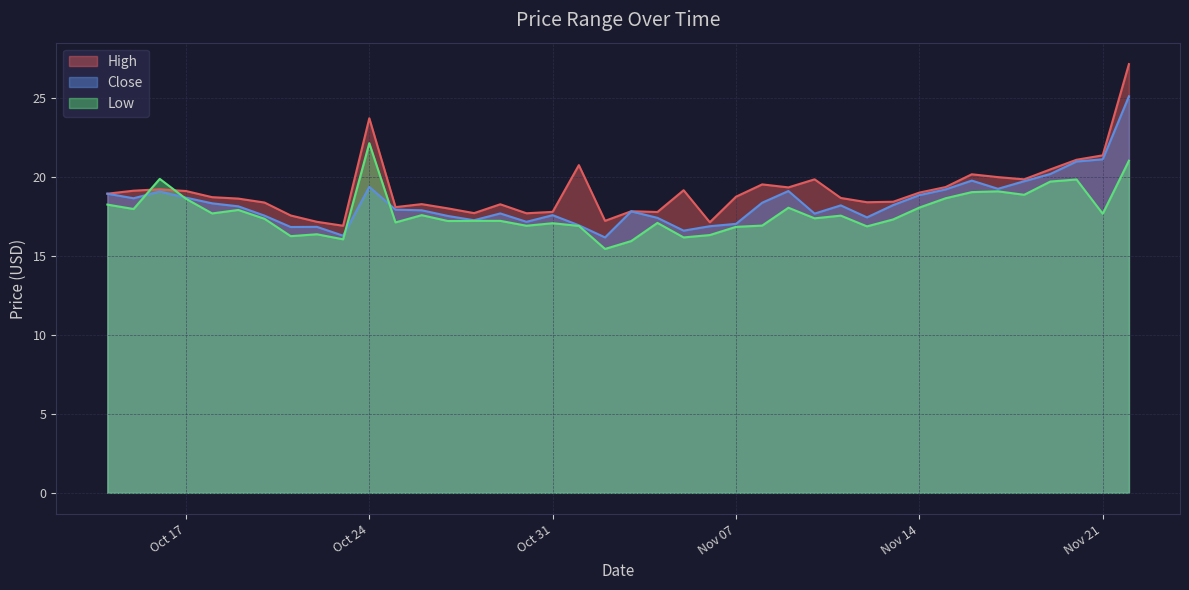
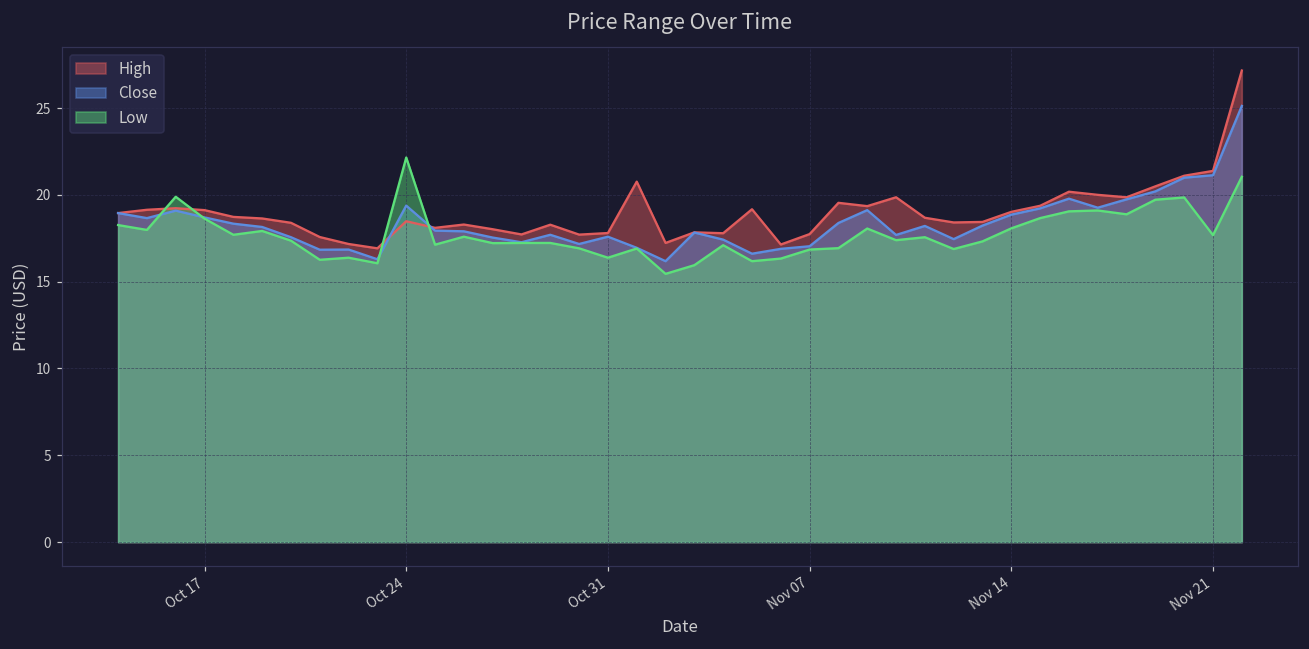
  {
    "High": {
      "Oct 17": 19.1,
-     "Oct 24": 23.7,
+     "Oct 24": 18.5,
      "Oct 31": 17.8,
-     "Nov 07": 18.8,
+     "Nov 07": 17.7,
      "Nov 21": 21.4
    },
    "Close": {
      "Oct 24": 19.4,
      "Oct 31": 17.6,
      "Nov 07": 17.0,
      "Nov 21": 21.1
    },
    "Low": {
      "Oct 24": 22.2,
-     "Oct 31": 17.1,
+     "Oct 31": 16.4,
      "Nov 07": 16.9,
      "Nov 14": 18.1,
      "Nov 21": 17.7
    }
  }
